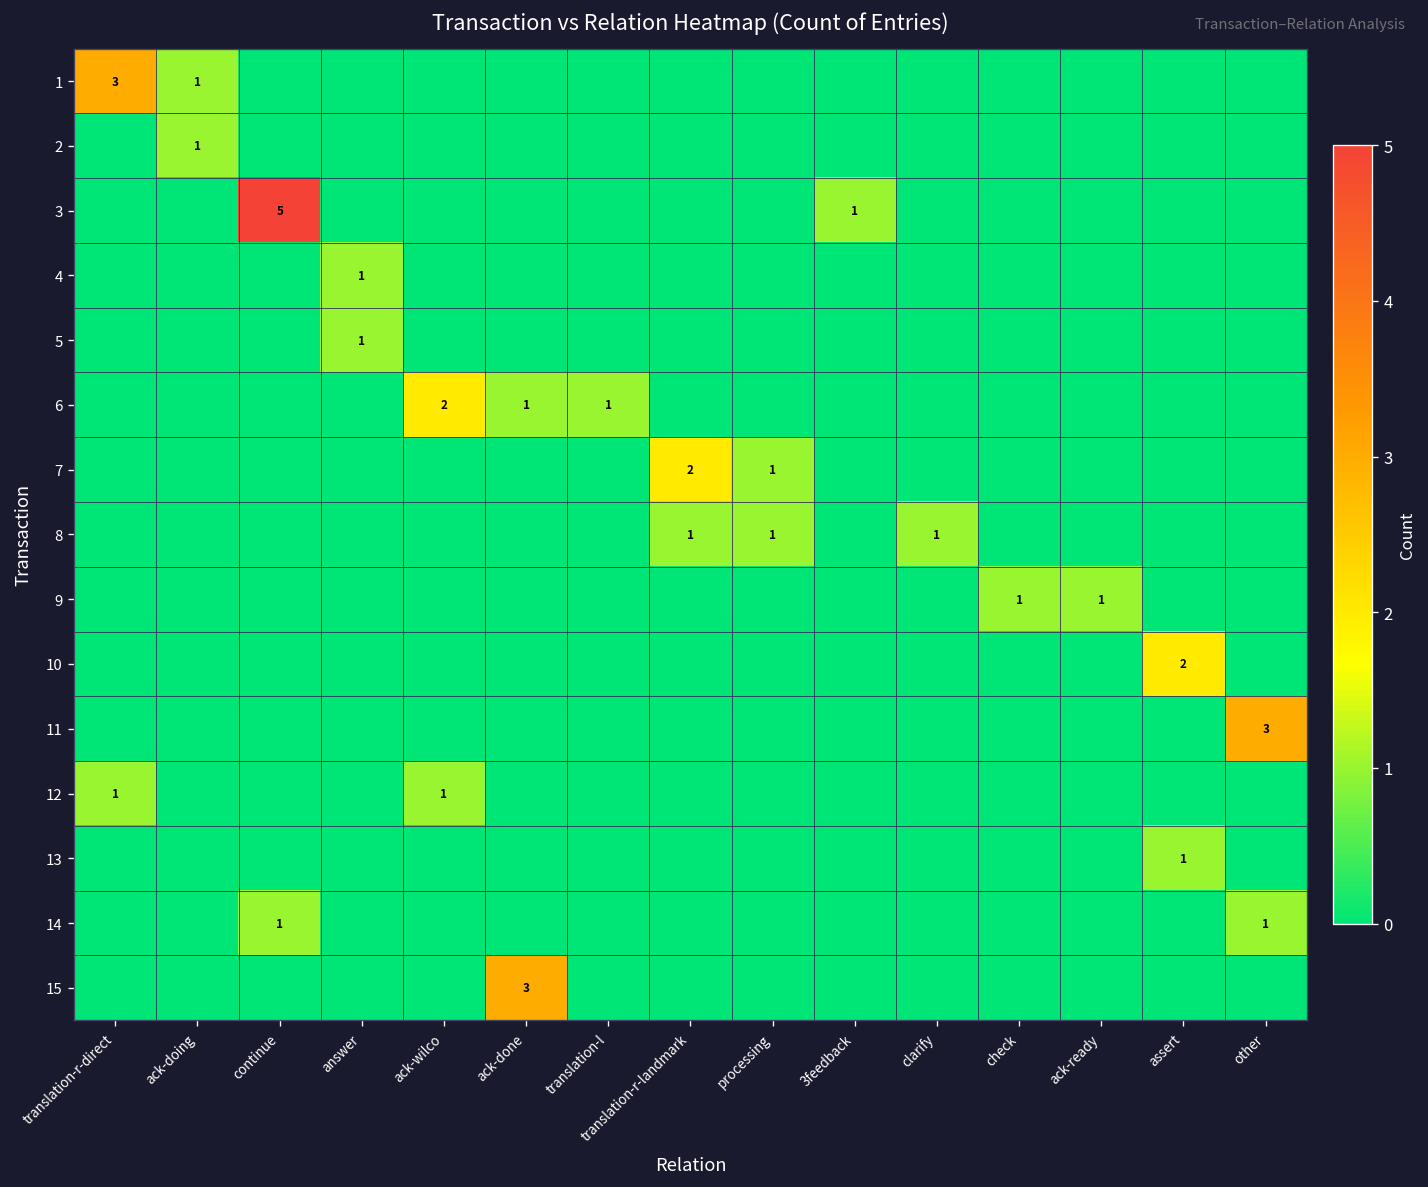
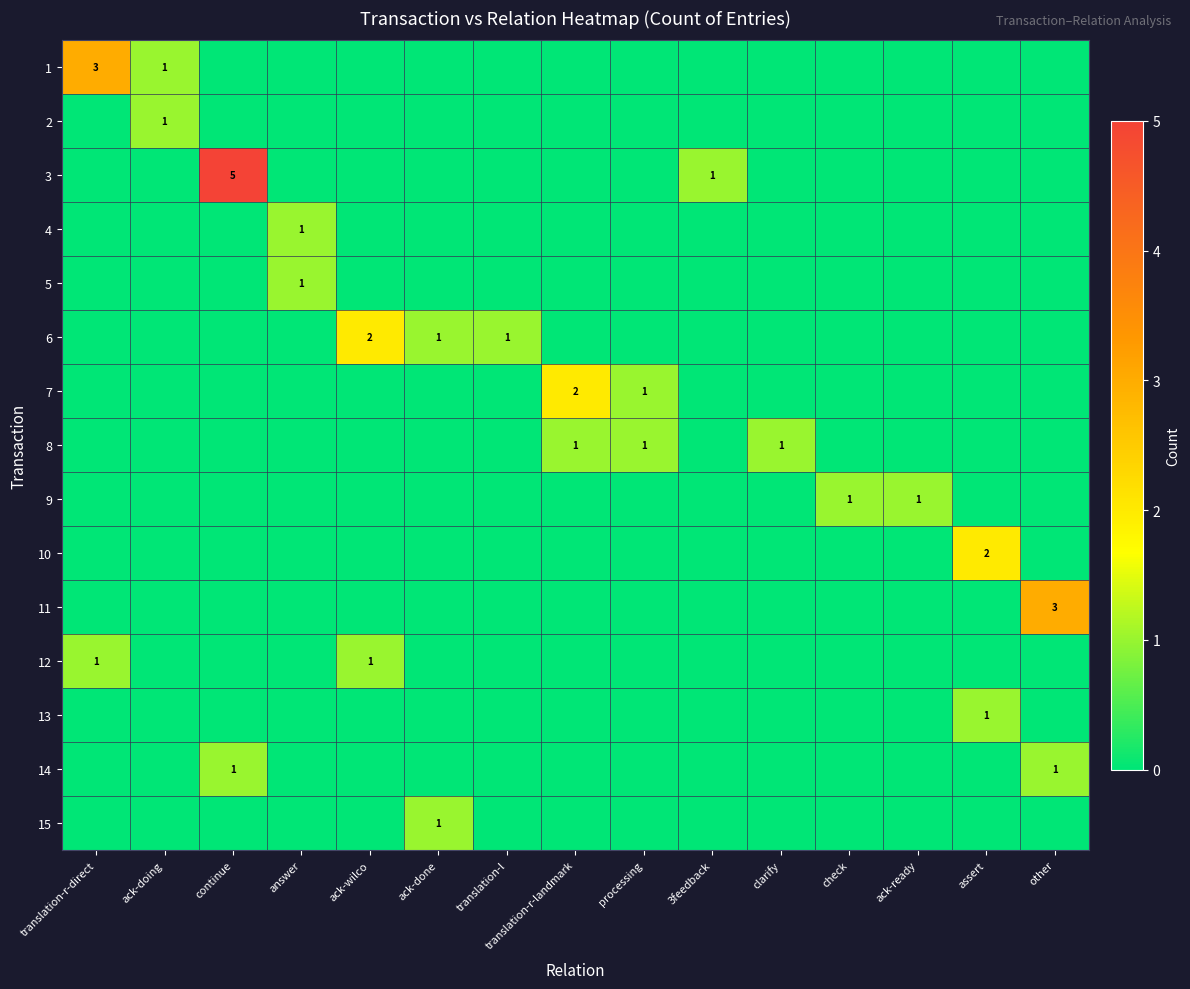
  {
    "1": {
      "translation-r-direct": 3,
      "ack-doing": 1
    },
    "2": {
      "ack-doing": 1
    },
    "3": {
      "continue": 5,
      "3feedback": 1
    },
    "4": {
      "answer": 1
    },
    "5": {
      "answer": 1
    },
    "6": {
      "ack-wilco": 2,
      "ack-done": 1,
      "translation-l": 1
    },
    "7": {
      "translation-r-landmark": 2,
      "processing": 1
    },
    "8": {
      "translation-r-landmark": 1,
      "processing": 1,
      "clarify": 1
    },
    "9": {
      "check": 1,
      "ack-ready": 1
    },
    "10": {
      "assert": 2
    },
    "11": {
      "other": 3
    },
    "12": {
      "translation-r-direct": 1,
      "ack-wilco": 1
    },
    "13": {
      "assert": 1
    },
    "14": {
      "continue": 1,
      "other": 1
    },
    "15": {
-     "ack-done": 3
+     "ack-done": 1
    }
  }
